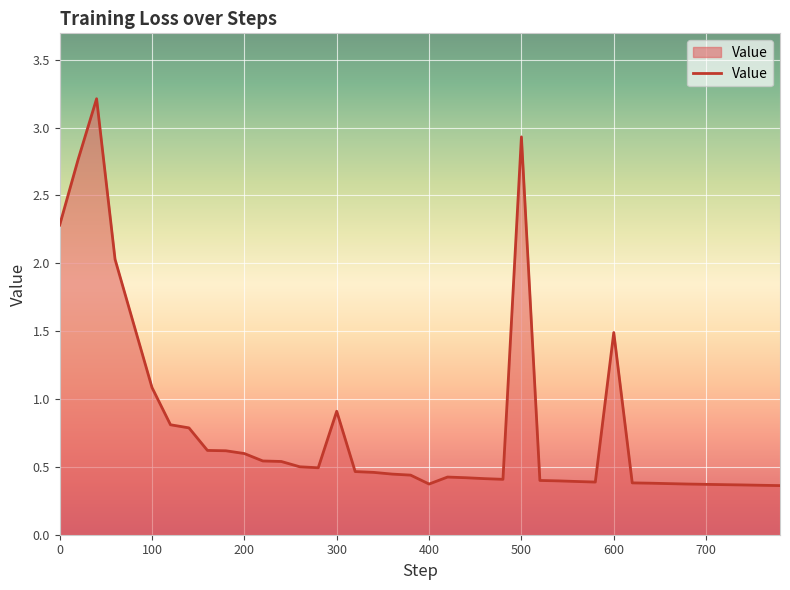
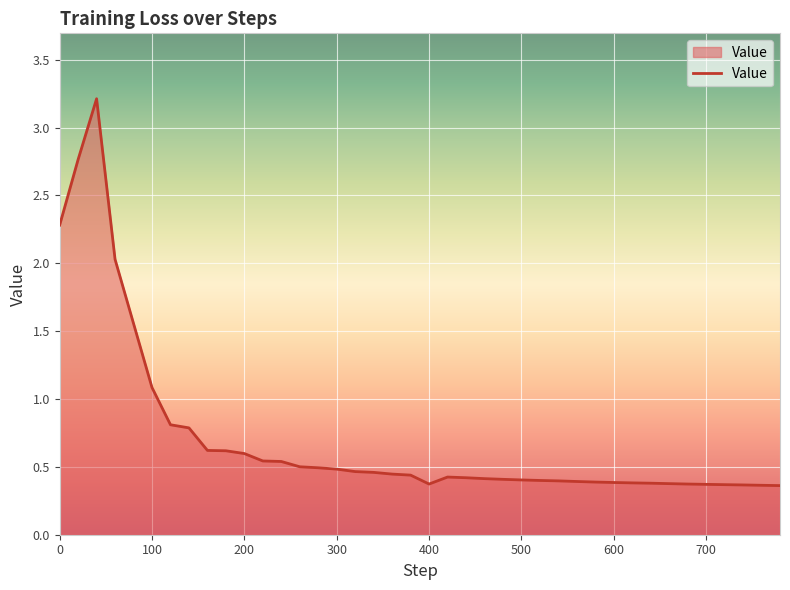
  {
    "0": 2.28,
    "100": 1.08,
    "200": 0.60,
-   "300": 0.91,
+   "300": 0.48,
    "400": 0.37,
-   "500": 2.93,
-   "600": 1.49,
+   "500": 0.40,
+   "600": 0.38,
    "700": 0.37
  }
